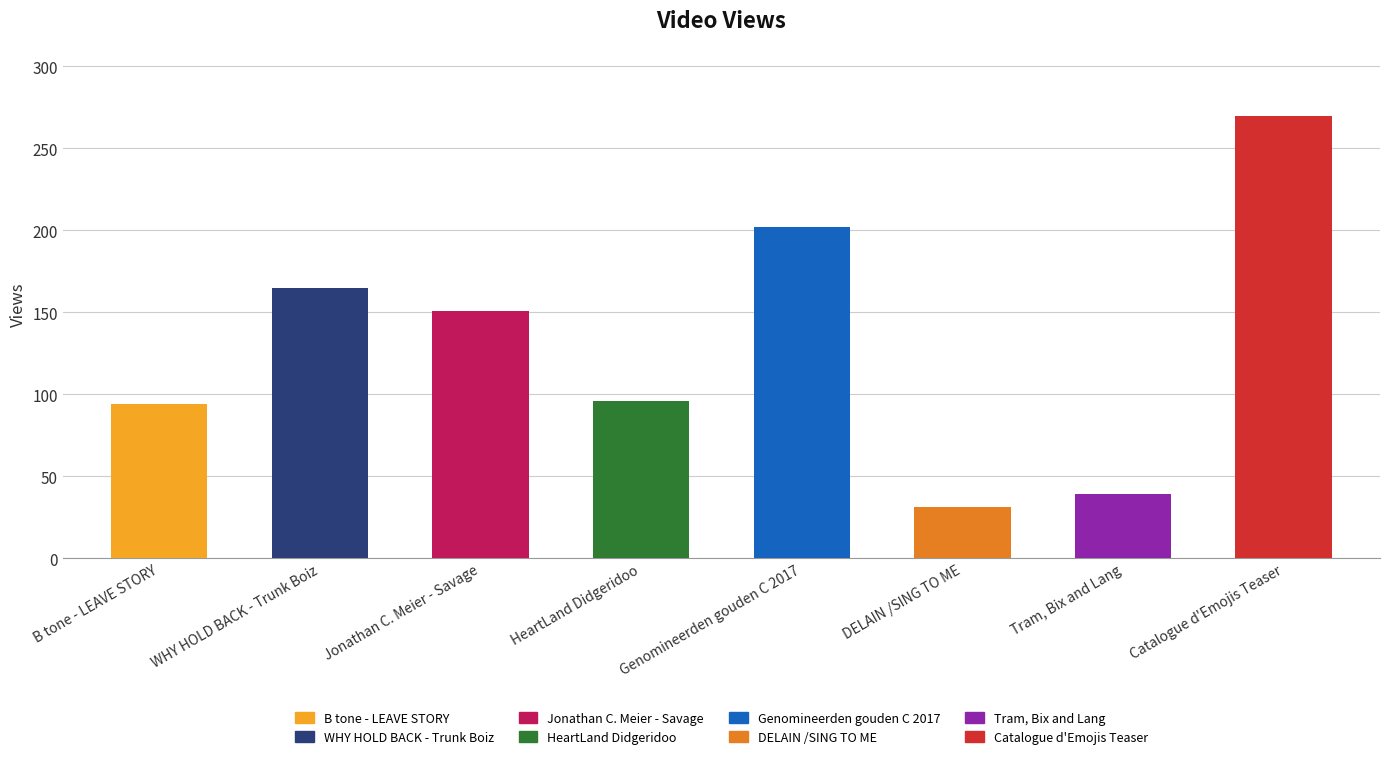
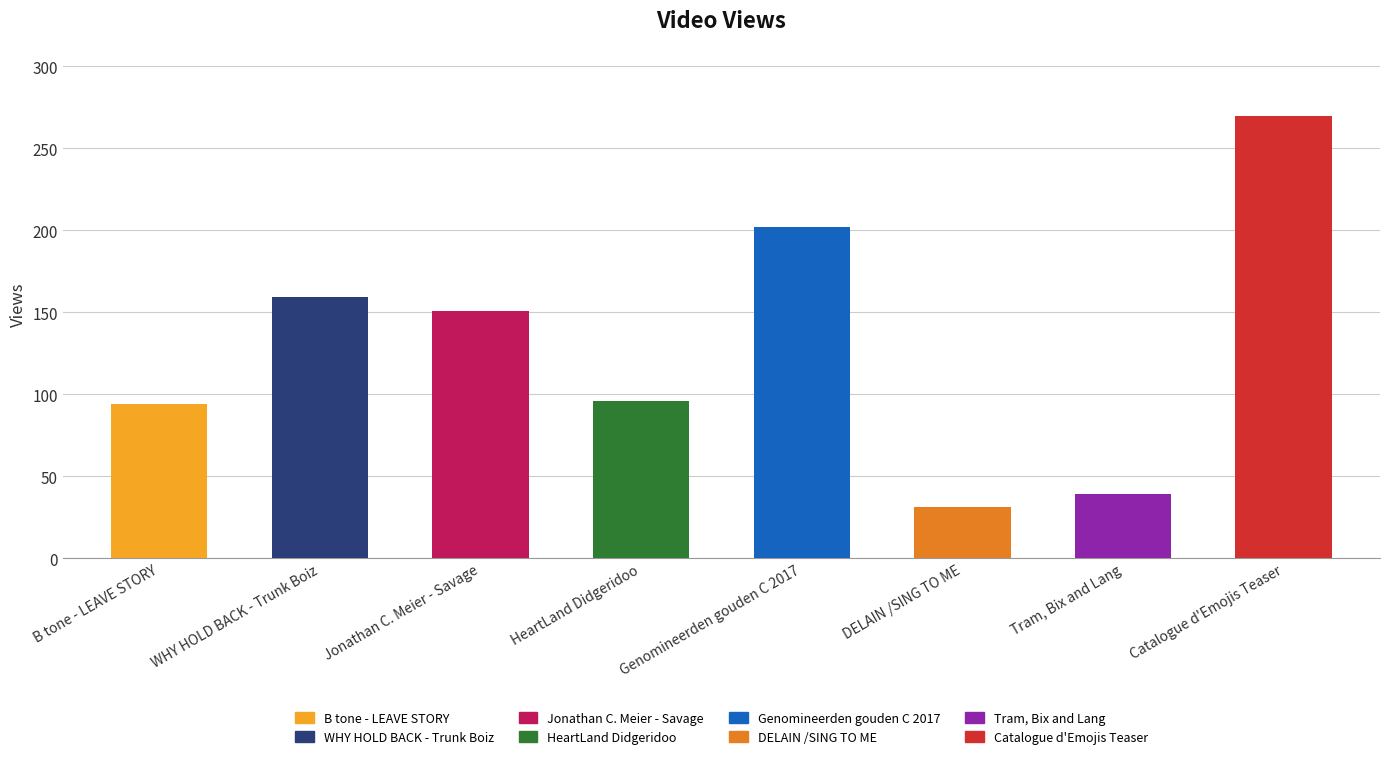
  {
    "WHY HOLD BACK - Trunk Boiz": {
-     "WHY HOLD BACK - Trunk Boiz": 165
+     "WHY HOLD BACK - Trunk Boiz": 159
    },
    "HeartLand Didgeridoo": {
      "HeartLand Didgeridoo": 96
    },
    "Genomineerden gouden C 2017": {
      "Genomineerden gouden C 2017": 202
    },
    "Tram, Bix and Lang": {
      "Tram, Bix and Lang": 39
    }
  }
